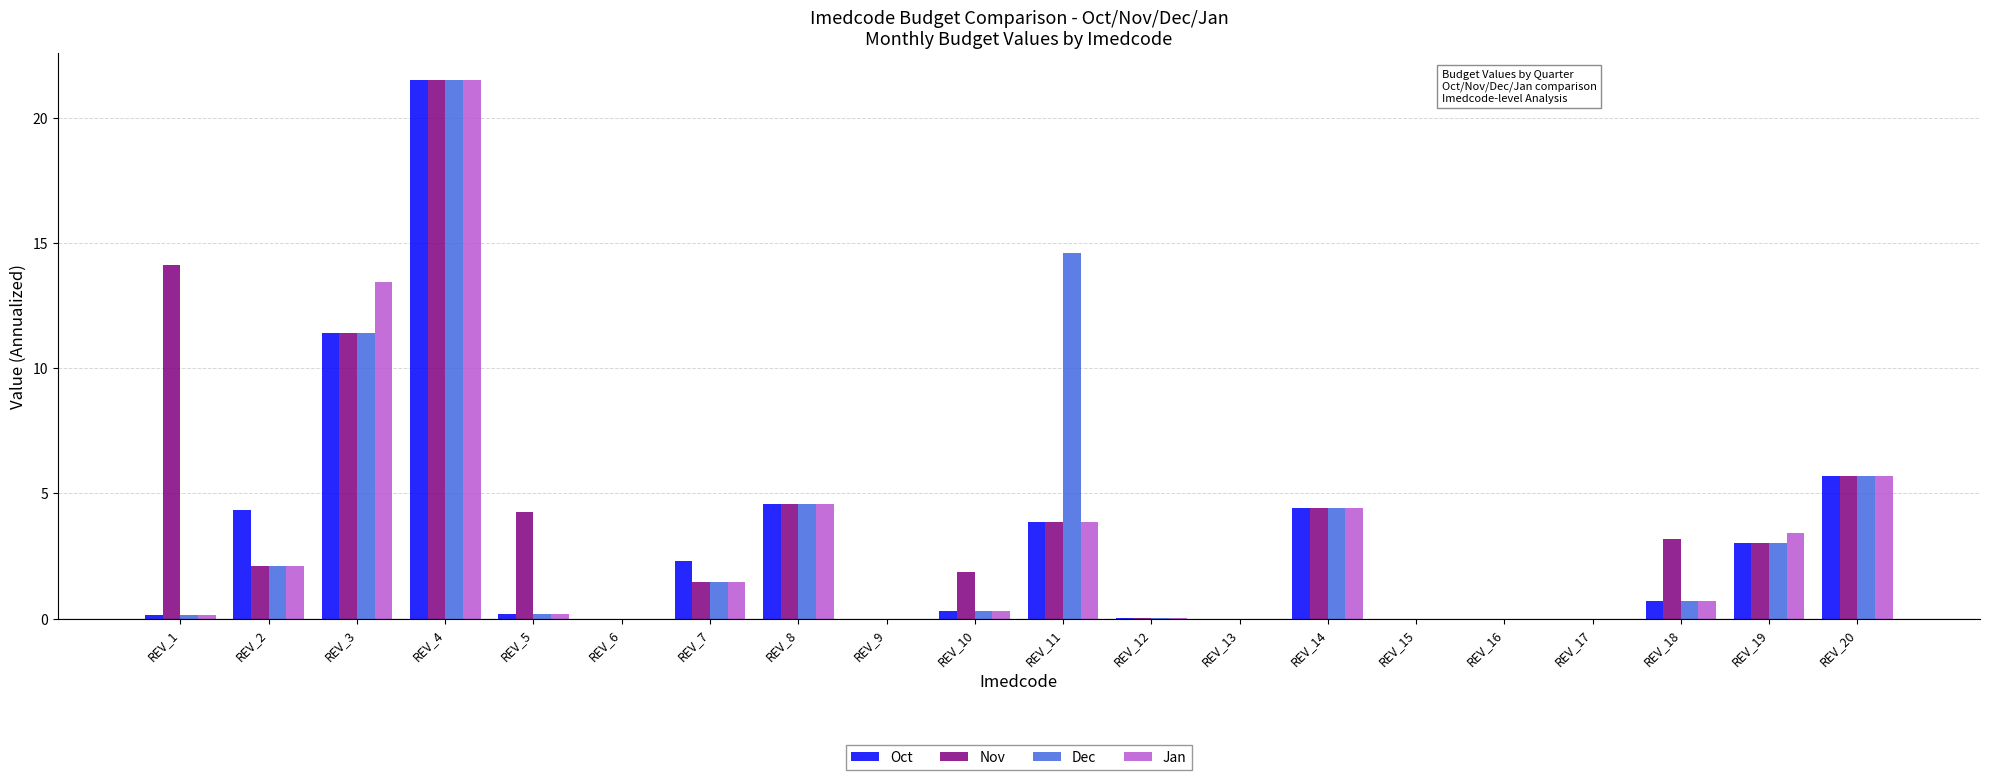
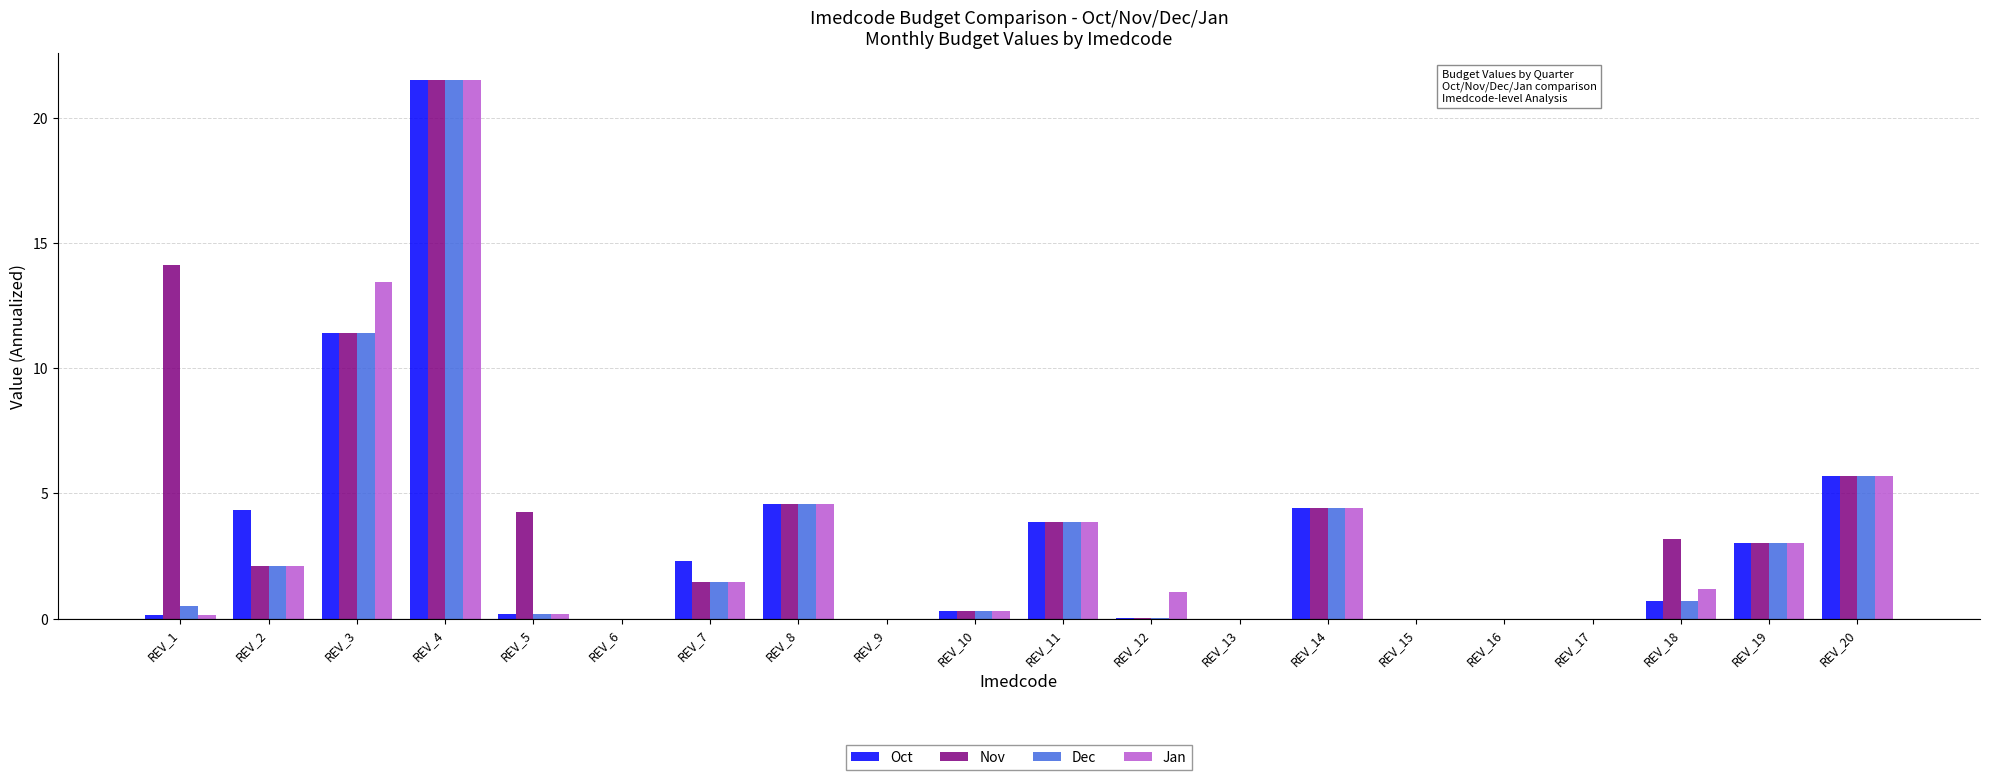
  {
    "Oct": {
      "REV_1": 0.1,
      "REV_2": 4.3,
      "REV_3": 11.4,
      "REV_4": 21.5,
      "REV_5": 0.2,
      "REV_6": 0.0,
      "REV_7": 2.3,
      "REV_8": 4.6,
      "REV_9": 0.0,
      "REV_10": 0.3,
      "REV_11": 3.8,
      "REV_13": 0.0,
      "REV_14": 4.4,
      "REV_15": 0.0,
      "REV_16": 0.0,
      "REV_17": 0.0,
      "REV_18": 0.7,
      "REV_19": 3.0,
      "REV_20": 5.7
    },
    "Nov": {
      "REV_1": 14.1,
      "REV_2": 2.1,
      "REV_3": 11.4,
      "REV_4": 21.5,
      "REV_5": 4.3,
      "REV_6": 0.0,
      "REV_7": 1.4,
      "REV_8": 4.6,
      "REV_9": 0.0,
-     "REV_10": 1.9,
+     "REV_10": 0.3,
      "REV_11": 3.8,
      "REV_13": 0.0,
      "REV_14": 4.4,
      "REV_15": 0.0,
      "REV_16": 0.0,
      "REV_17": 0.0,
      "REV_18": 3.2,
      "REV_19": 3.0,
      "REV_20": 5.7
    },
    "Dec": {
-     "REV_1": 0.1,
+     "REV_1": 0.5,
      "REV_2": 2.1,
      "REV_3": 11.4,
      "REV_4": 21.5,
      "REV_5": 0.2,
      "REV_6": 0.0,
      "REV_7": 1.4,
      "REV_8": 4.6,
      "REV_9": 0.0,
      "REV_10": 0.3,
-     "REV_11": 14.6,
+     "REV_11": 3.8,
      "REV_13": 0.0,
      "REV_14": 4.4,
      "REV_15": 0.0,
      "REV_16": 0.0,
      "REV_17": 0.0,
      "REV_18": 0.7,
      "REV_19": 3.0,
      "REV_20": 5.7
    },
    "Jan": {
      "REV_1": 0.1,
      "REV_2": 2.1,
      "REV_3": 13.4,
      "REV_4": 21.5,
      "REV_5": 0.2,
      "REV_6": 0.0,
      "REV_7": 1.4,
      "REV_8": 4.6,
      "REV_9": 0.0,
      "REV_10": 0.3,
      "REV_11": 3.8,
-     "REV_12": 0.0,
+     "REV_12": 1.1,
      "REV_13": 0.0,
      "REV_14": 4.4,
      "REV_15": 0.0,
      "REV_16": 0.0,
      "REV_17": 0.0,
-     "REV_18": 0.7,
-     "REV_19": 3.4,
+     "REV_18": 1.2,
+     "REV_19": 3.0,
      "REV_20": 5.7
    }
  }
